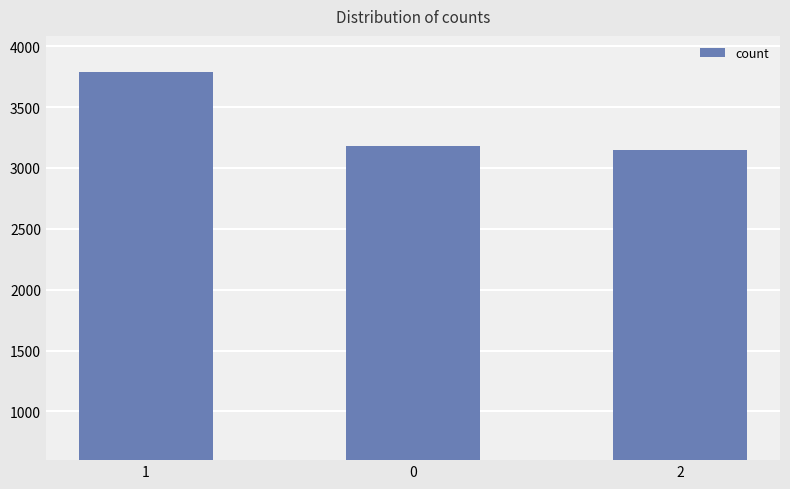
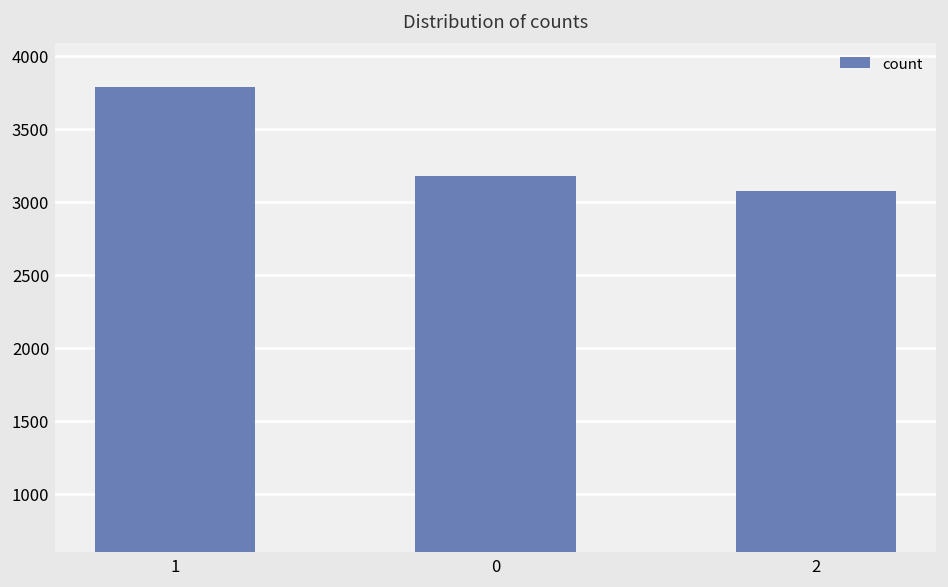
  {
    "1": 3780,
    "0": 3180,
-   "2": 3150
+   "2": 3070
  }
